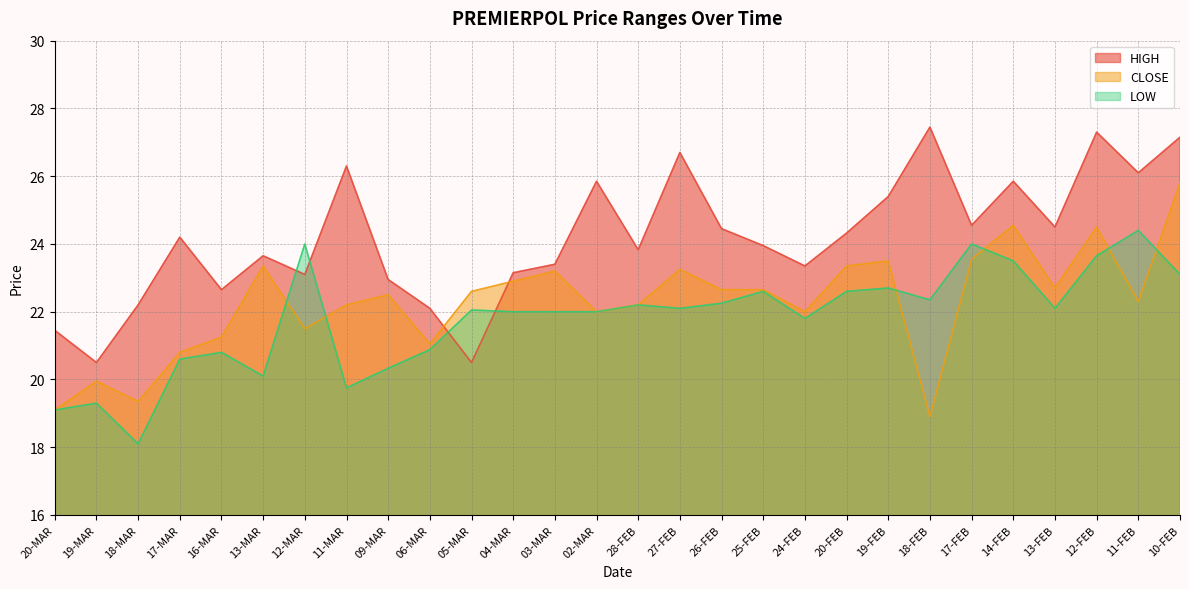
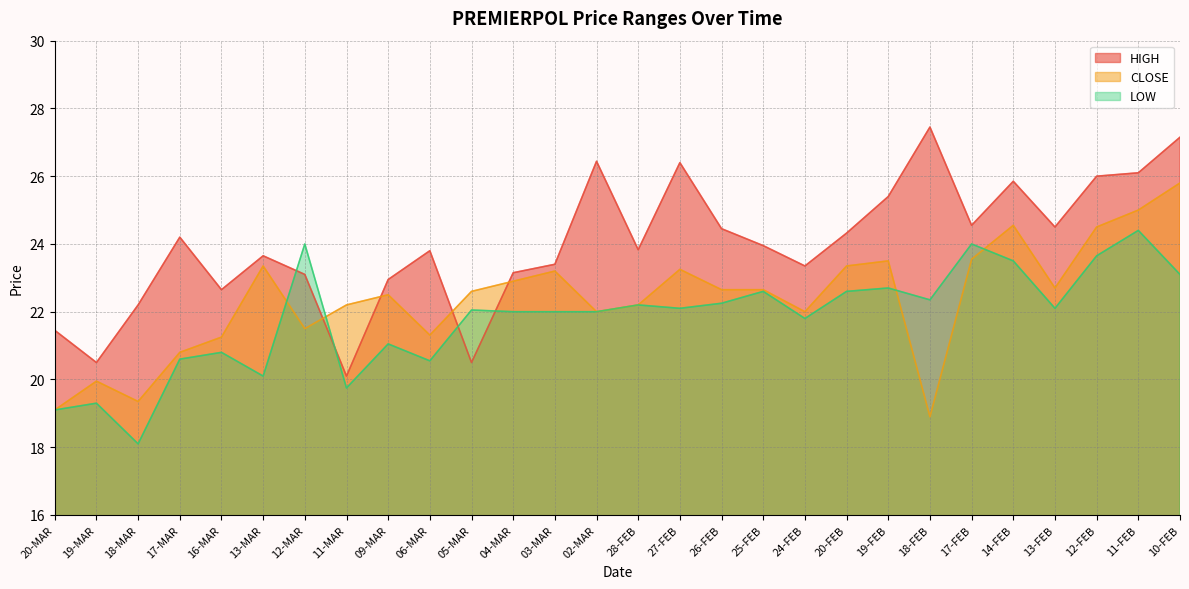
  {
    "HIGH": {
      "20-MAR": 21.5,
      "19-MAR": 20.5,
      "18-MAR": 22.2,
      "17-MAR": 24.2,
      "16-MAR": 22.7,
      "13-MAR": 23.7,
      "12-MAR": 23.1,
-     "11-MAR": 26.3,
+     "11-MAR": 20.1,
      "09-MAR": 23.0,
-     "06-MAR": 22.1,
+     "06-MAR": 23.8,
      "05-MAR": 20.5,
      "04-MAR": 23.2,
      "03-MAR": 23.4,
-     "02-MAR": 25.9,
+     "02-MAR": 26.4,
      "28-FEB": 23.8,
-     "27-FEB": 26.7,
+     "27-FEB": 26.4,
      "26-FEB": 24.5,
      "25-FEB": 24.0,
      "24-FEB": 23.4,
      "20-FEB": 24.3,
      "19-FEB": 25.4,
      "18-FEB": 27.5,
      "17-FEB": 24.6,
      "14-FEB": 25.9,
      "13-FEB": 24.5,
-     "12-FEB": 27.3,
+     "12-FEB": 26.0,
      "11-FEB": 26.1,
      "10-FEB": 27.2
    },
    "CLOSE": {
      "19-MAR": 20.0,
      "18-MAR": 19.4,
      "17-MAR": 20.8,
      "16-MAR": 21.3,
      "13-MAR": 23.4,
      "12-MAR": 21.5,
      "11-MAR": 22.2,
      "09-MAR": 22.5,
-     "06-MAR": 21.1,
+     "06-MAR": 21.3,
      "05-MAR": 22.6,
      "04-MAR": 22.9,
      "03-MAR": 23.2,
      "27-FEB": 23.3,
      "26-FEB": 22.7,
      "24-FEB": 22.0,
      "20-FEB": 23.4,
      "19-FEB": 23.5,
      "18-FEB": 18.9,
      "17-FEB": 23.6,
      "14-FEB": 24.6,
      "13-FEB": 22.7,
      "12-FEB": 24.5,
-     "11-FEB": 22.3,
+     "11-FEB": 25.0,
      "10-FEB": 25.8
    },
    "LOW": {
      "19-MAR": 19.3,
      "18-MAR": 18.1,
      "17-MAR": 20.6,
      "16-MAR": 20.8,
      "13-MAR": 20.1,
      "12-MAR": 24.0,
      "11-MAR": 19.8,
-     "09-MAR": 20.3,
-     "06-MAR": 20.9,
+     "09-MAR": 21.1,
+     "06-MAR": 20.6,
      "05-MAR": 22.1,
      "04-MAR": 22.0,
      "03-MAR": 22.0,
      "27-FEB": 22.1,
      "26-FEB": 22.3,
      "24-FEB": 21.8,
      "20-FEB": 22.6,
      "19-FEB": 22.7,
      "18-FEB": 22.4,
      "17-FEB": 24.0,
      "14-FEB": 23.5,
      "13-FEB": 22.1,
      "12-FEB": 23.7,
      "11-FEB": 24.4,
      "10-FEB": 23.1
    }
  }
